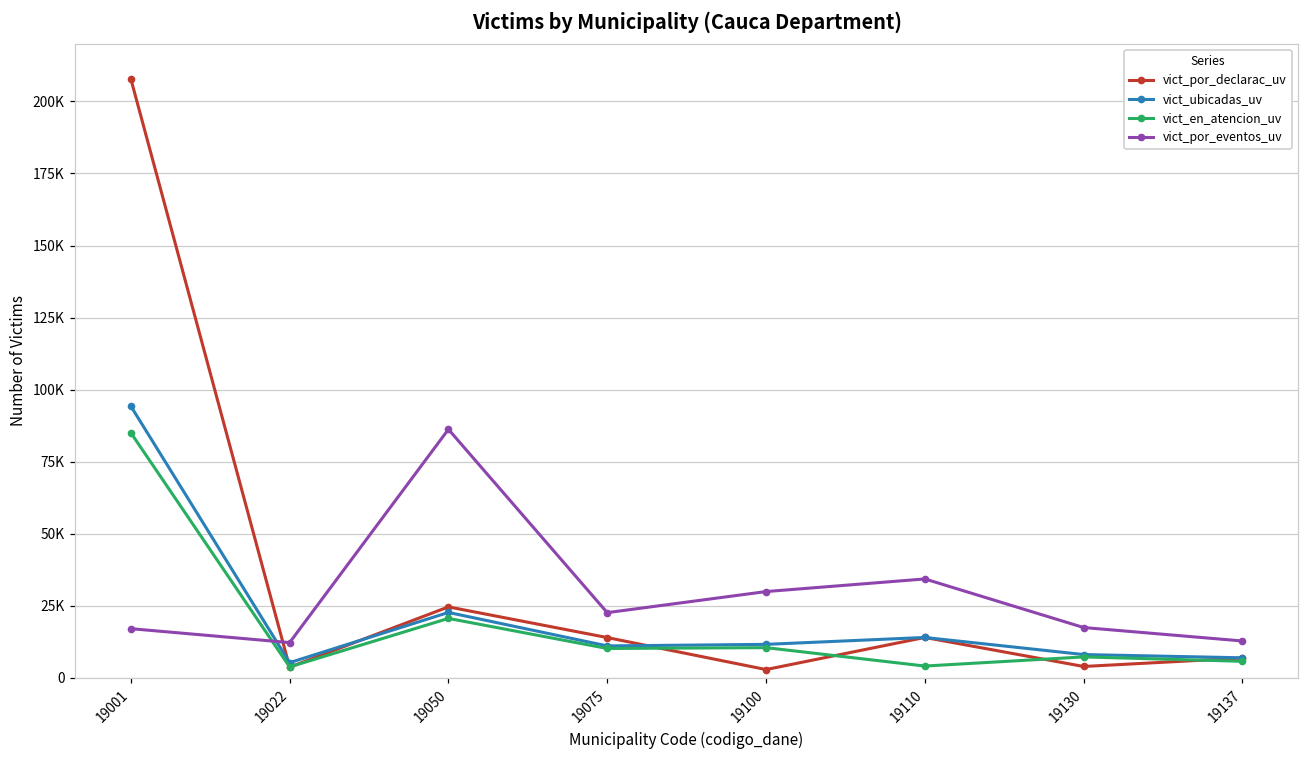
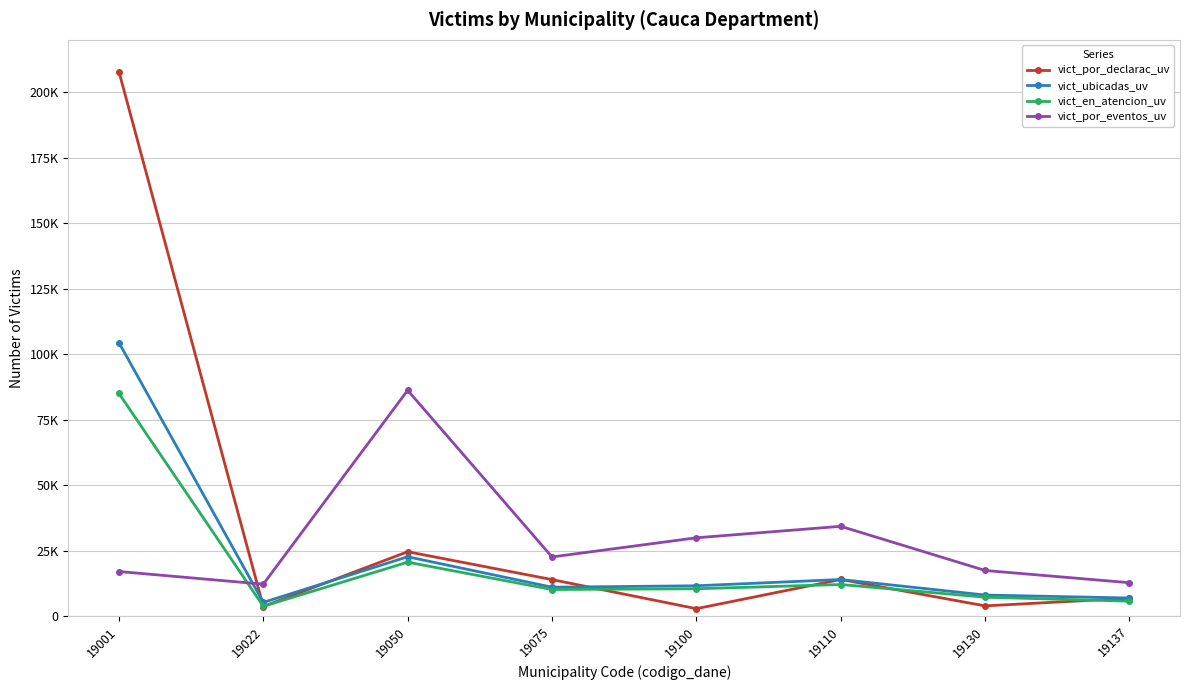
  {
    "vict_por_declarac_uv": {
      "19001": 208000,
      "19050": 25000,
      "19075": 14000,
      "19100": 3000,
      "19130": 4000
    },
    "vict_ubicadas_uv": {
-     "19001": 94000,
+     "19001": 104000,
      "19022": 5000,
      "19050": 23000,
      "19100": 12000
    },
    "vict_en_atencion_uv": {
      "19001": 85000,
      "19050": 21000,
      "19100": 10000,
-     "19110": 4000,
+     "19110": 12000,
      "19137": 6000
    },
    "vict_por_eventos_uv": {
      "19001": 17000,
      "19022": 12000,
      "19050": 86000,
      "19075": 23000,
      "19100": 30000,
      "19110": 34000,
      "19130": 17000,
      "19137": 13000
    }
  }
